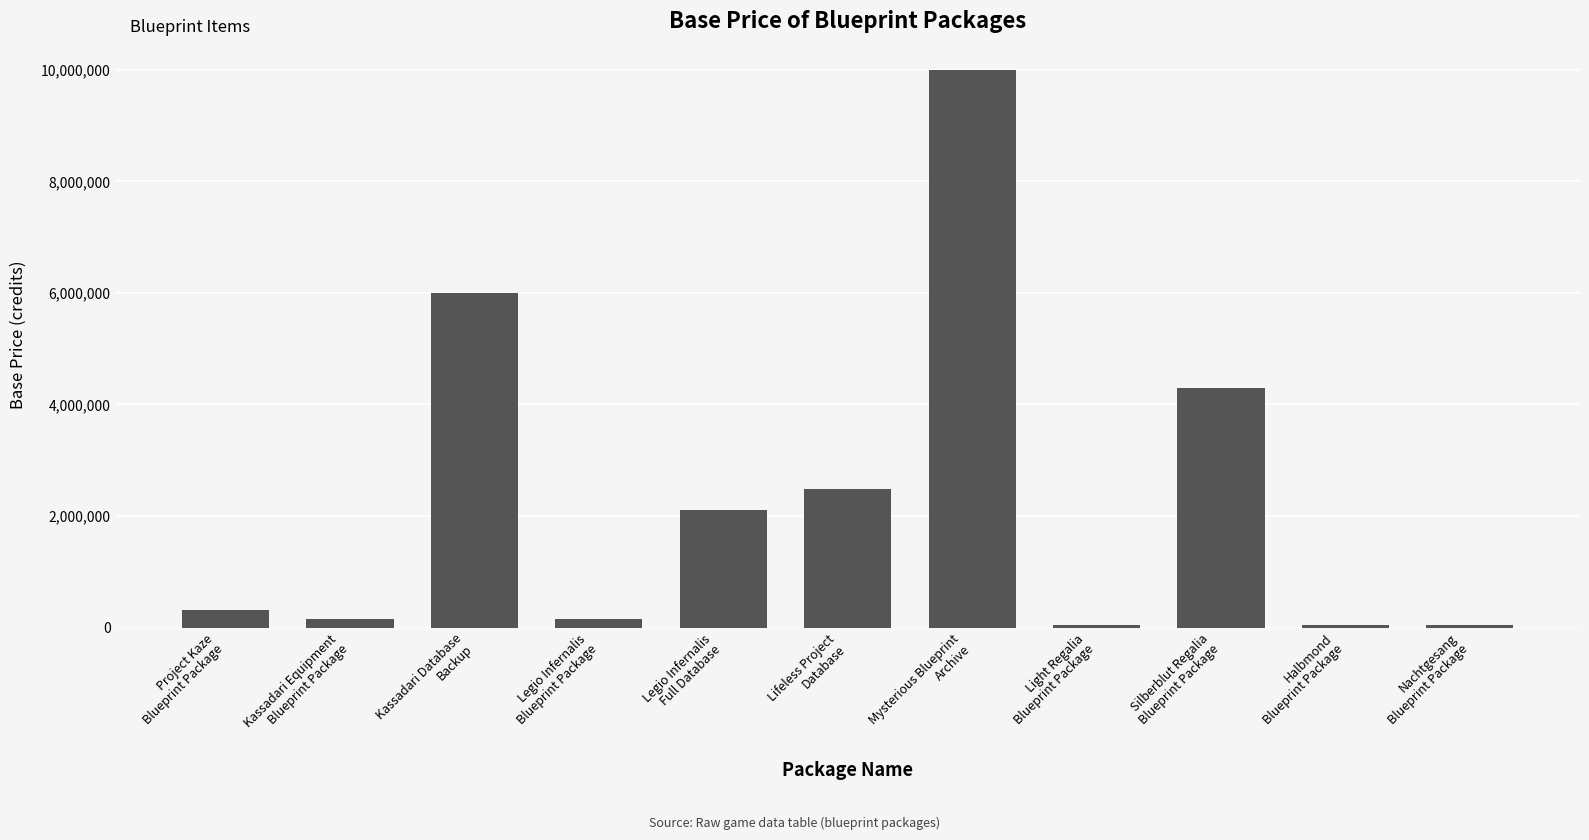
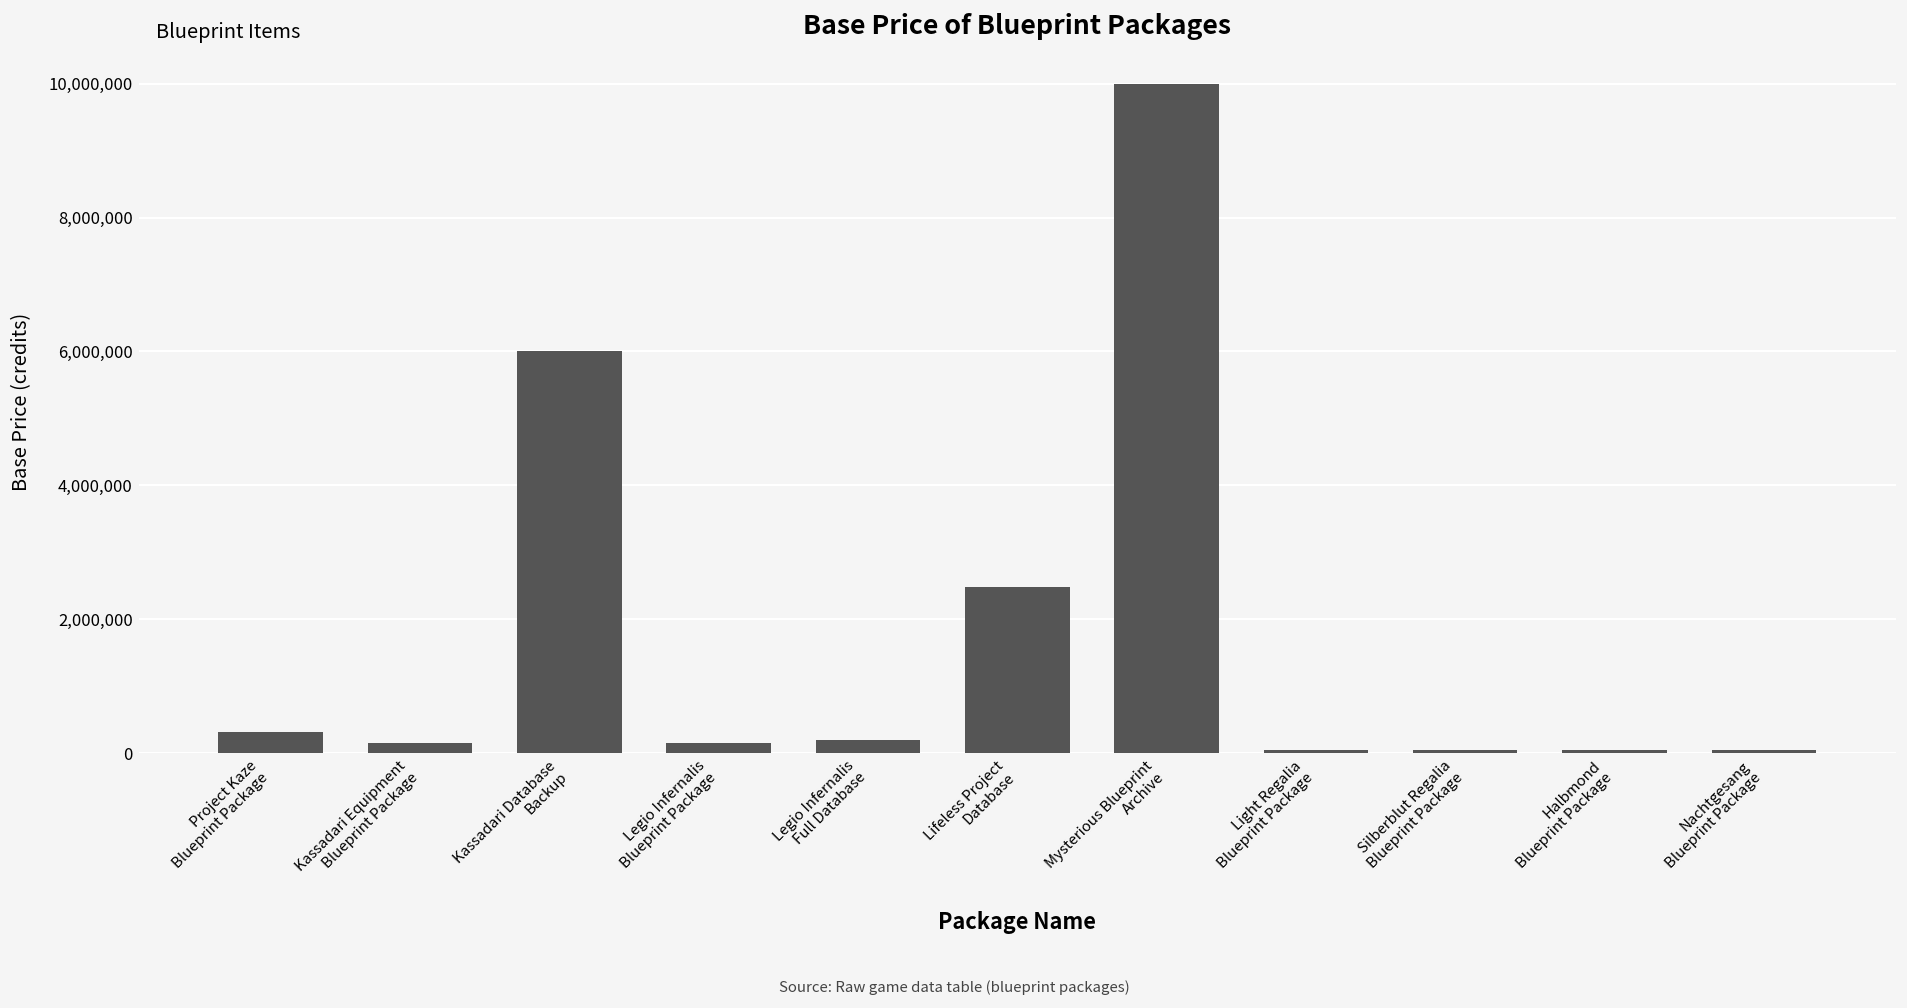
  {
    "Project Kaze Blueprint Package": "300,000",
    "Kassadari Equipment Blueprint Package": "200,000",
    "Kassadari Database Backup": "6,000,000",
    "Legio Infernalis Blueprint Package": "200,000",
-   "Legio Infernalis Full Database": "2,100,000",
+   "Legio Infernalis Full Database": "200,000",
    "Lifeless Project Database": "2,500,000",
    "Mysterious Blueprint Archive": "10,000,000",
    "Light Regalia Blueprint Package": "100,000",
-   "Silberblut Regalia Blueprint Package": "4,300,000",
+   "Silberblut Regalia Blueprint Package": "100,000",
    "Halbmond Blueprint Package": "100,000",
    "Nachtgesang Blueprint Package": "100,000"
  }
